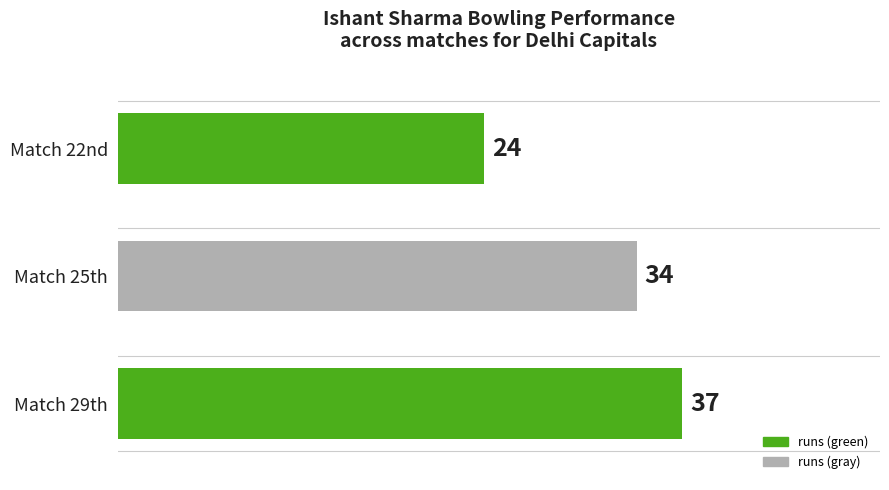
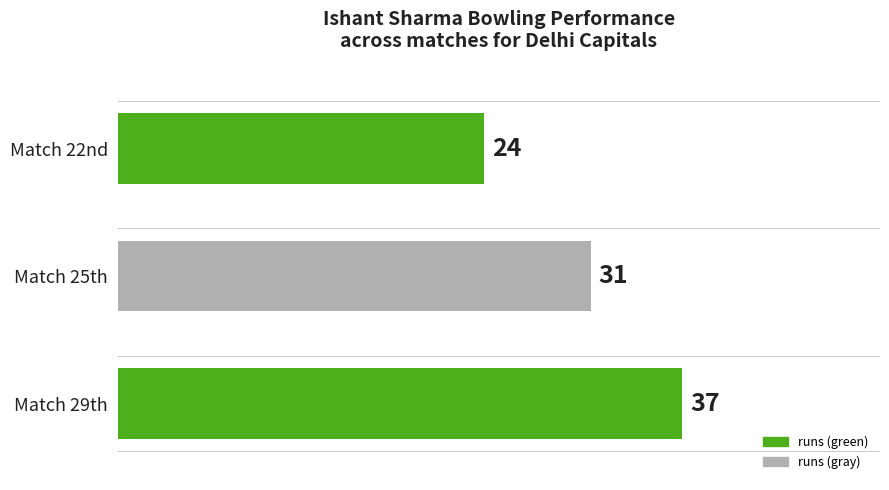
  {
    "Match 22nd": 24,
-   "Match 25th": 34,
+   "Match 25th": 31,
    "Match 29th": 37
  }
